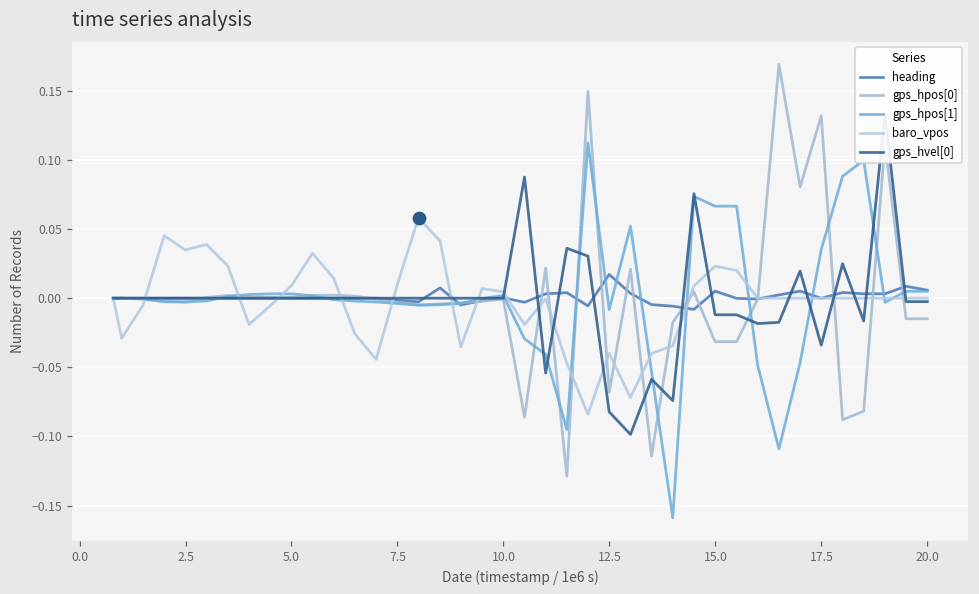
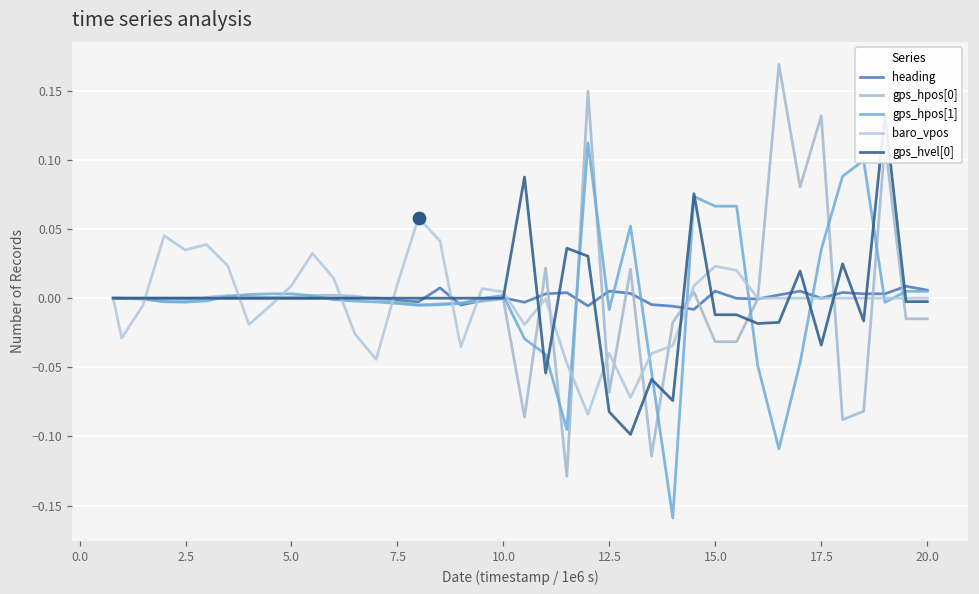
  {
    "heading": {
-     "12.5": 0.017
+     "12.5": 0.005
    }
  }
